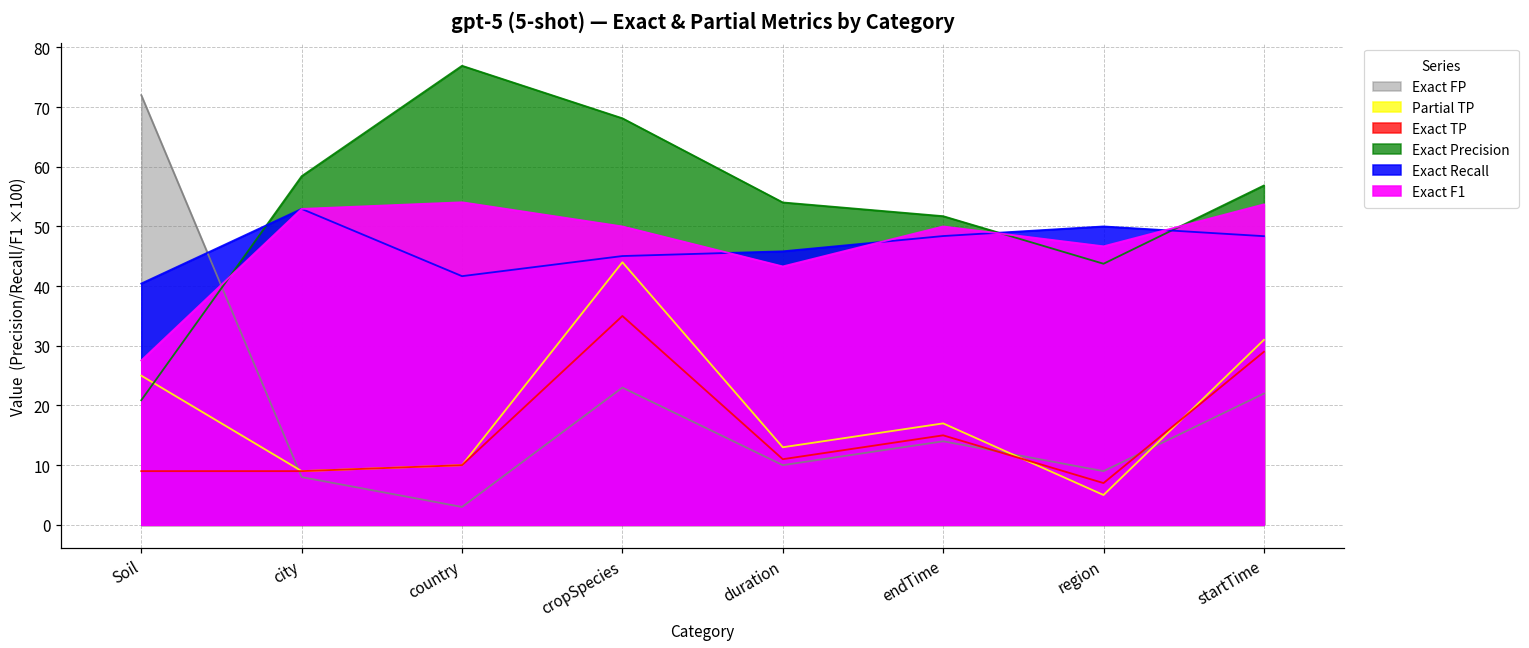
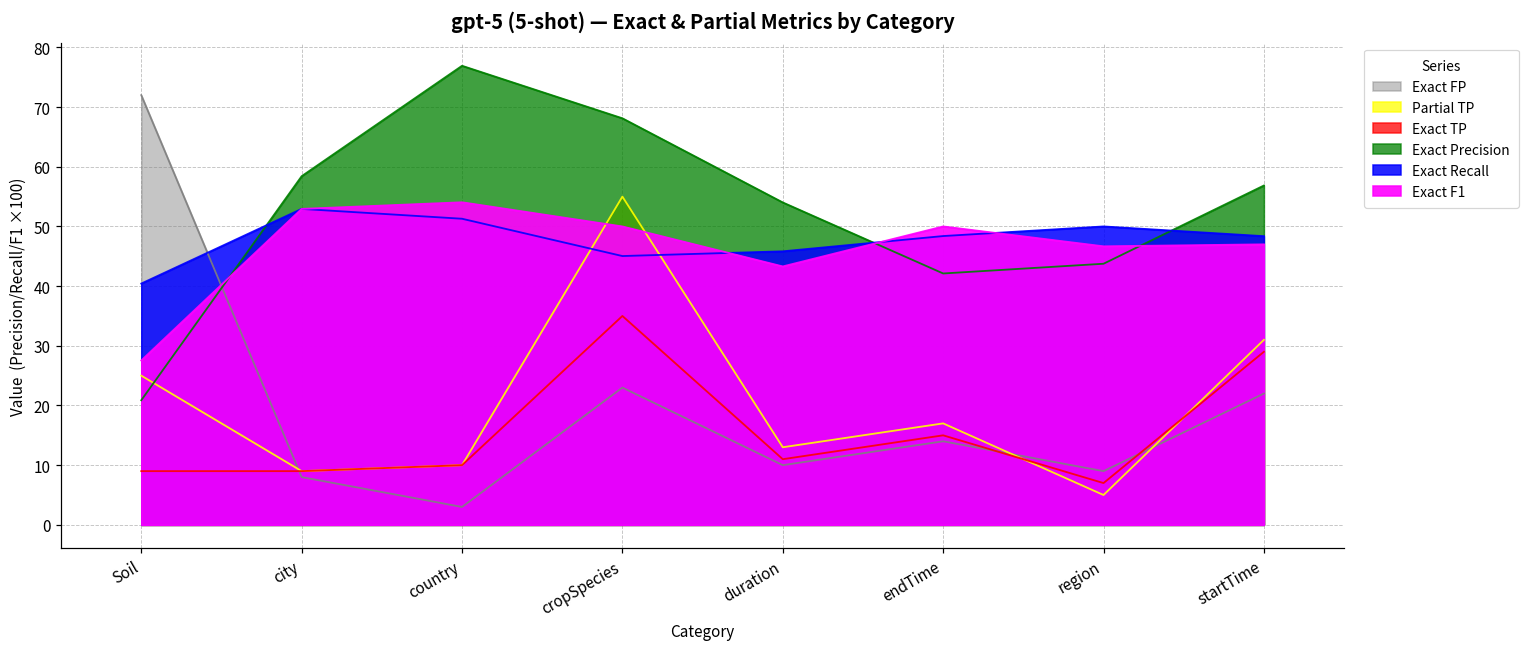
  {
    "Exact FP": {
      "Soil": 72,
      "city": 8,
      "country": 3,
      "cropSpecies": 23,
      "duration": 10,
      "endTime": 14,
      "region": 9,
      "startTime": 22
    },
    "Partial TP": {
      "Soil": 25,
-     "cropSpecies": 44,
+     "cropSpecies": 55,
      "duration": 13,
      "endTime": 17,
      "region": 5,
      "startTime": 31
    },
    "Exact TP": {
      "Soil": 9,
      "cropSpecies": 35,
      "duration": 11,
      "endTime": 15,
      "region": 7,
      "startTime": 29
    },
    "Exact Precision": {
      "Soil": 21,
      "city": 58,
      "country": 77,
      "cropSpecies": 68,
      "duration": 54,
-     "endTime": 52,
+     "endTime": 42,
      "region": 44,
      "startTime": 57
    },
    "Exact Recall": {
      "Soil": 40,
-     "country": 42,
+     "country": 51,
      "cropSpecies": 45,
      "duration": 46,
      "endTime": 48,
      "region": 50,
      "startTime": 48
    },
    "Exact F1": {
      "Soil": 28,
      "country": 54,
      "cropSpecies": 50,
      "duration": 43,
      "endTime": 50,
      "region": 47,
-     "startTime": 54
+     "startTime": 47
    }
  }
